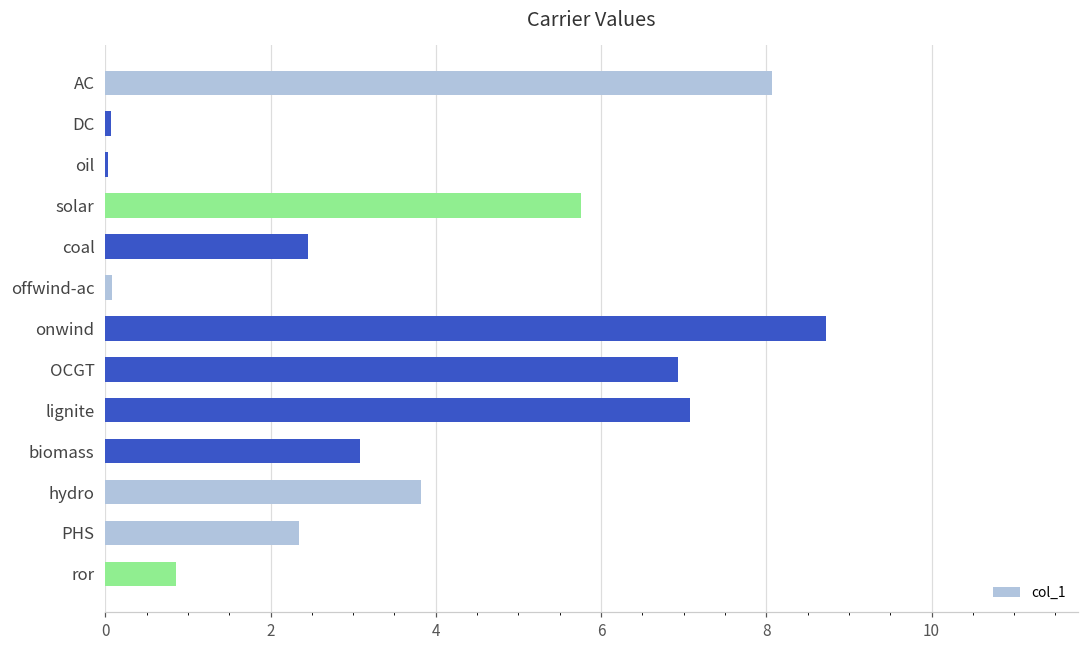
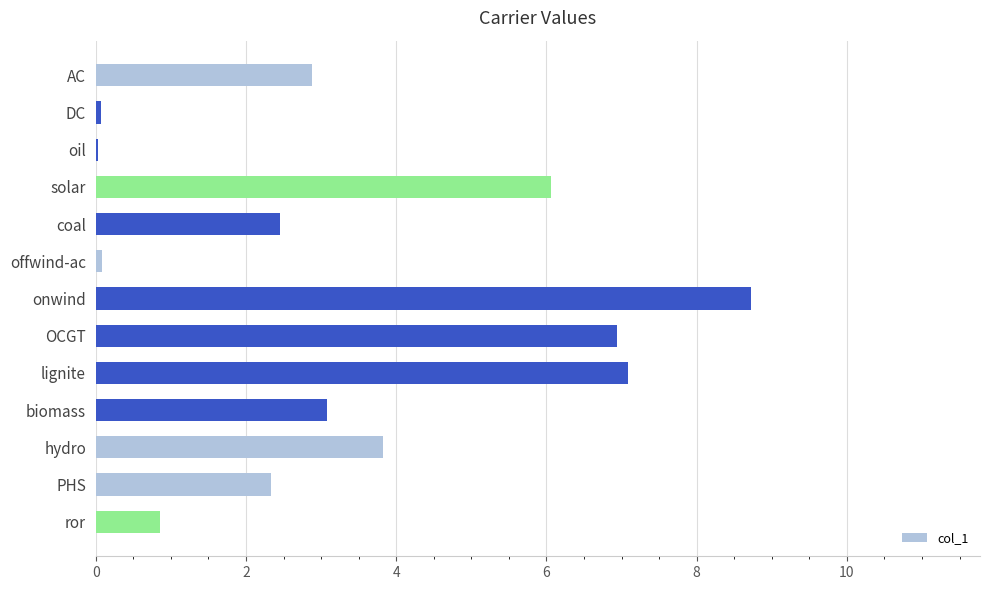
  {
-   "AC": 8.1,
+   "AC": 2.9,
    "DC": 0.1,
    "oil": 0.0,
-   "solar": 5.8,
+   "solar": 6.1,
    "coal": 2.4,
    "offwind-ac": 0.1,
    "onwind": 8.7,
    "OCGT": 6.9,
    "lignite": 7.1,
    "biomass": 3.1,
    "hydro": 3.8,
    "PHS": 2.3,
    "ror": 0.9
  }
